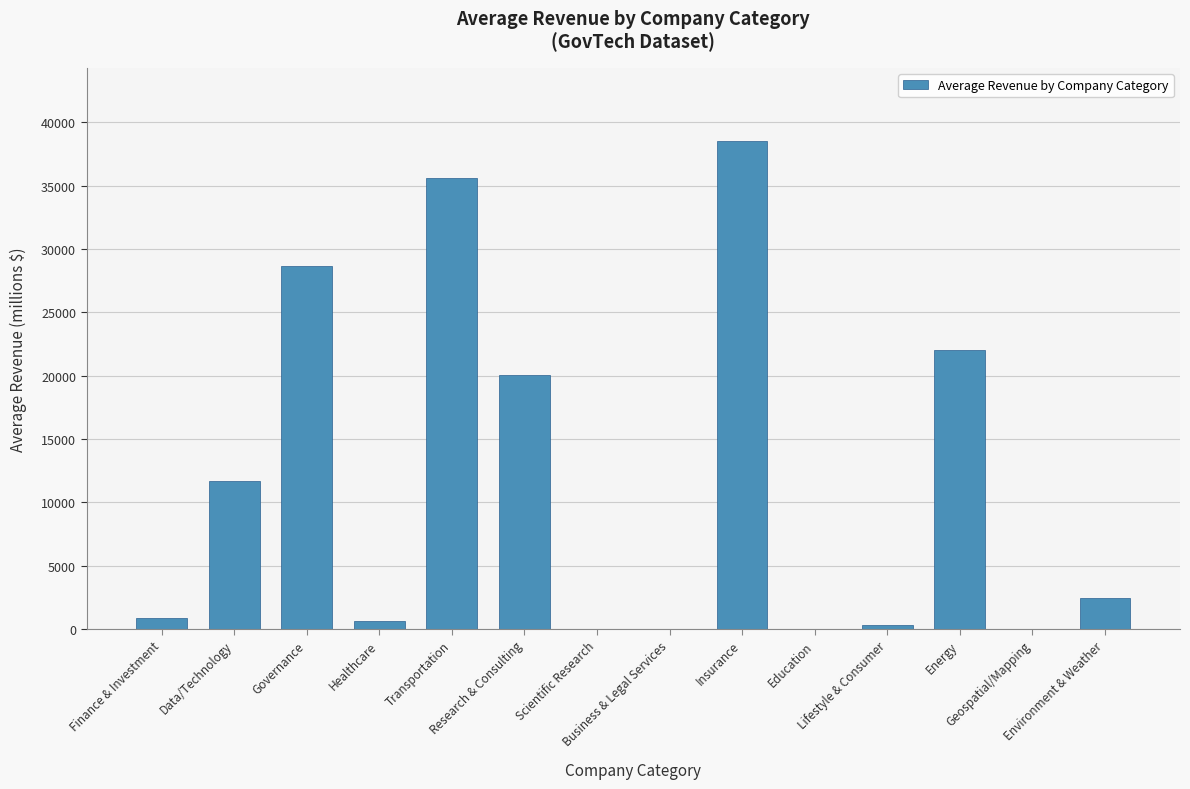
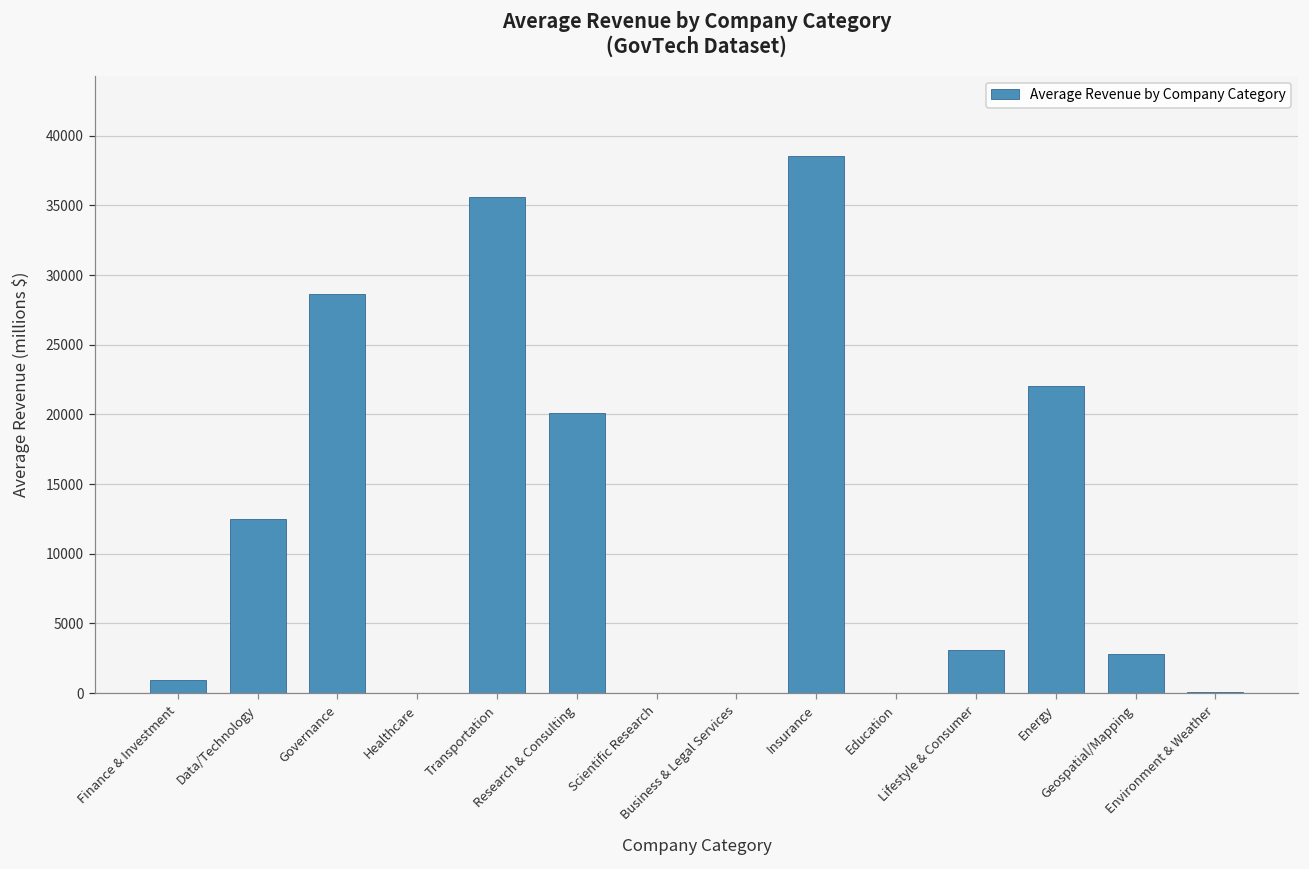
  {
    "Finance & Investment": 900,
-   "Data/Technology": 11700,
+   "Data/Technology": 12500,
    "Governance": 28700,
-   "Healthcare": 700,
+   "Healthcare": 0,
    "Transportation": 35600,
    "Research & Consulting": 20100,
    "Insurance": 38500,
-   "Lifestyle & Consumer": 300,
+   "Lifestyle & Consumer": 3100,
    "Energy": 22100,
-   "Geospatial/Mapping": 0,
-   "Environment & Weather": 2400
+   "Geospatial/Mapping": 2800,
+   "Environment & Weather": 100
  }
